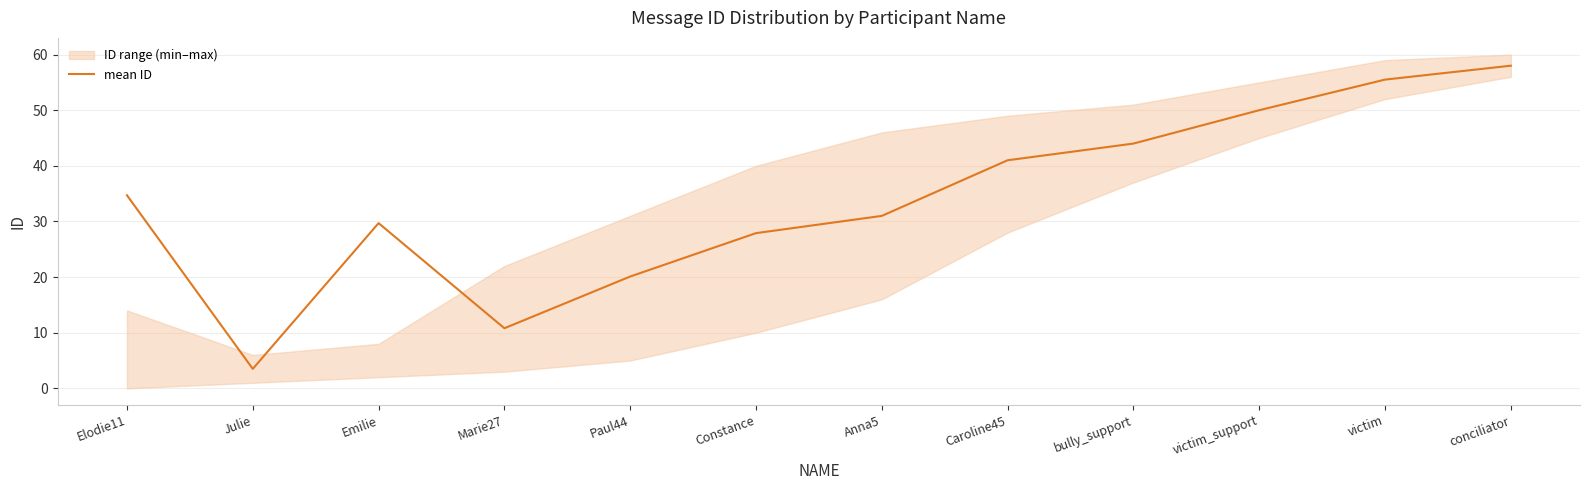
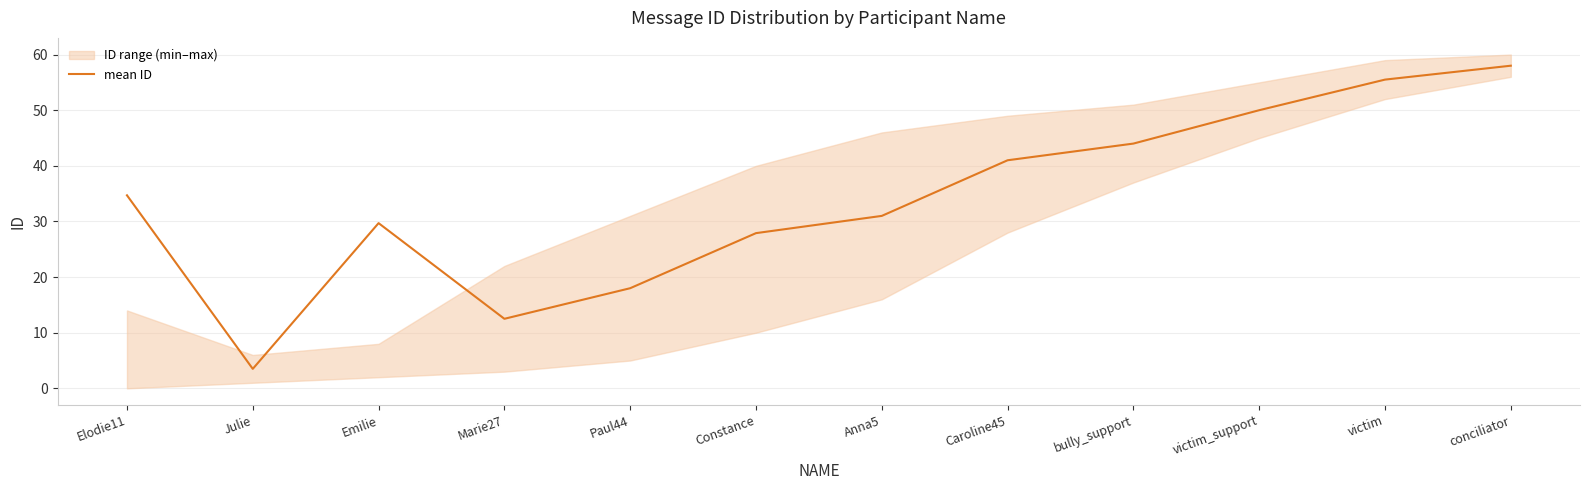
  {
    "mean ID": {
      "Elodie11": 35,
      "Julie": 4,
      "Emilie": 30,
-     "Marie27": 11,
-     "Paul44": 20,
+     "Marie27": 13,
+     "Paul44": 18,
      "Constance": 28,
      "Anna5": 31,
      "Caroline45": 41,
      "bully_support": 44,
      "victim_support": 50,
      "victim": 56,
      "conciliator": 58
    }
  }
